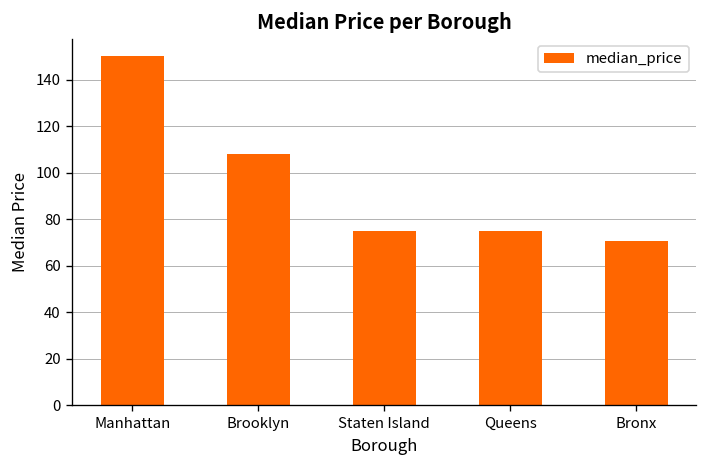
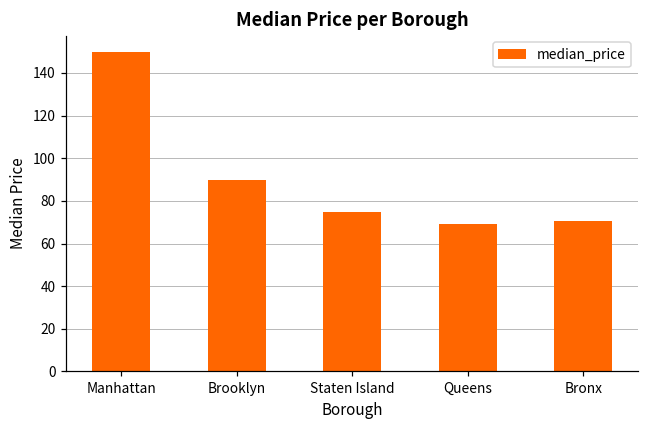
  {
    "Manhattan": 150,
-   "Brooklyn": 108,
+   "Brooklyn": 90,
    "Staten Island": 75,
-   "Queens": 75,
+   "Queens": 69,
    "Bronx": 70
  }
